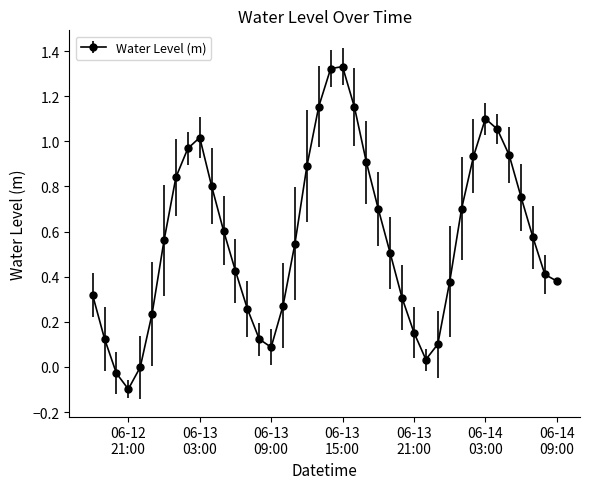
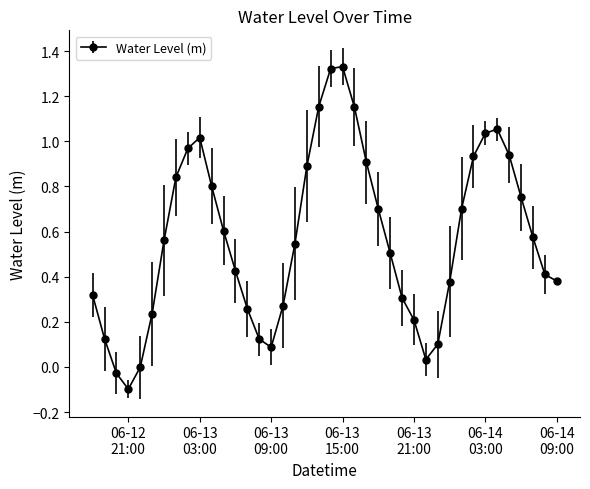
  {
    "06-12 21:00": -0.10,
    "06-13 03:00": 1.02,
    "06-13 09:00": 0.09,
    "06-13 15:00": 1.33,
-   "06-13 21:00": 0.15,
-   "06-14 03:00": 1.10,
+   "06-13 21:00": 0.21,
+   "06-14 03:00": 1.04,
    "06-14 09:00": 0.38
  }
